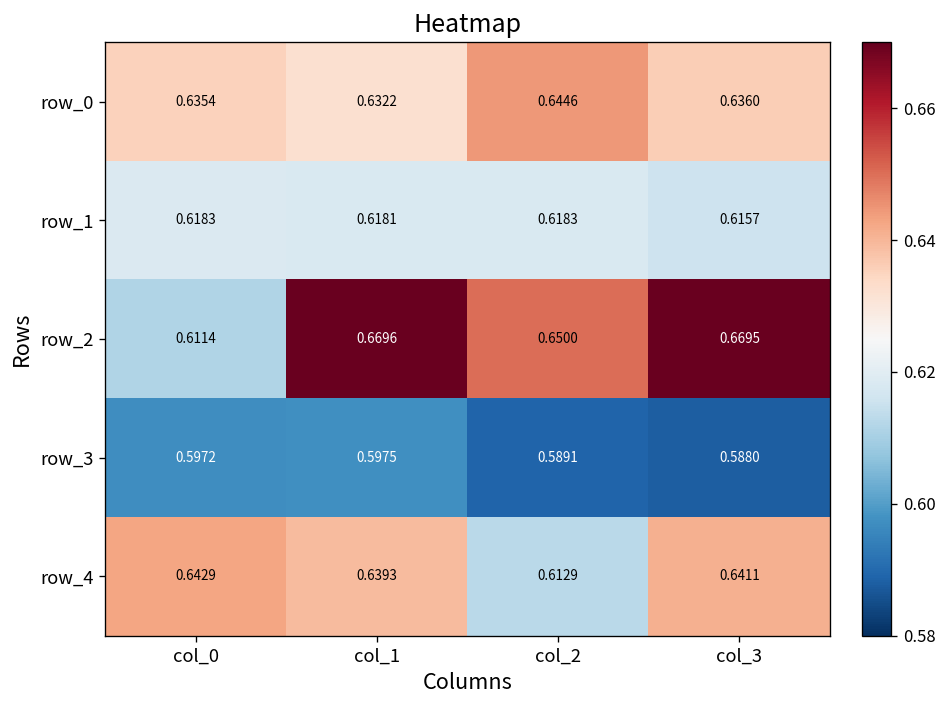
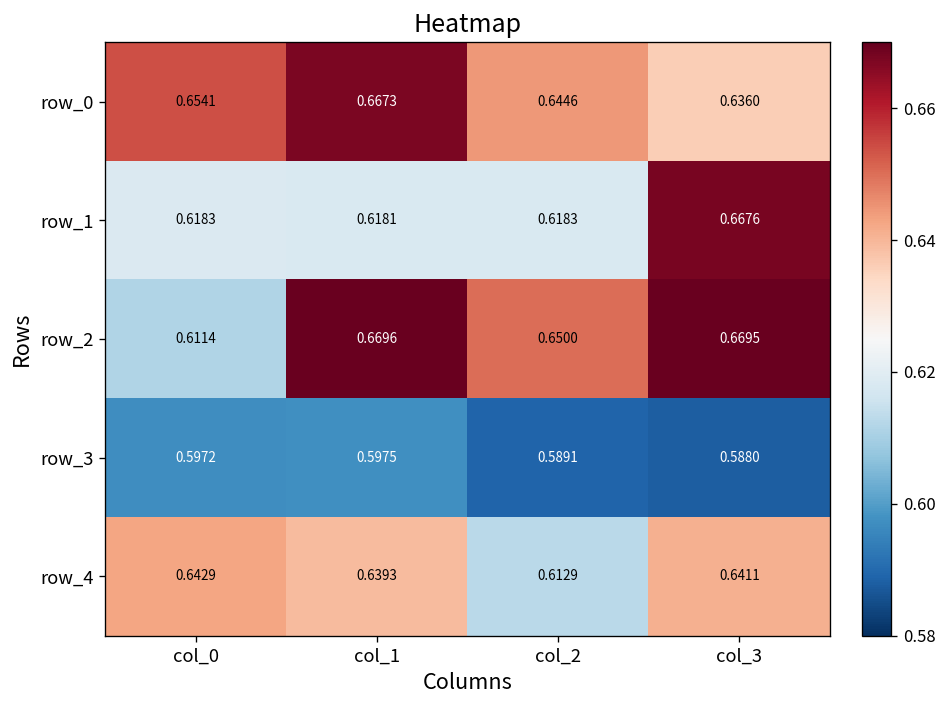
  {
    "row_0": {
-     "col_0": 0.6354,
-     "col_1": 0.6322,
+     "col_0": 0.6541,
+     "col_1": 0.6673,
      "col_2": 0.6446,
      "col_3": 0.6360
    },
    "row_1": {
      "col_0": 0.6183,
      "col_1": 0.6181,
      "col_2": 0.6183,
-     "col_3": 0.6157
+     "col_3": 0.6676
    },
    "row_2": {
      "col_0": 0.6114,
      "col_1": 0.6696,
      "col_2": 0.6500,
      "col_3": 0.6695
    },
    "row_3": {
      "col_0": 0.5972,
      "col_1": 0.5975,
      "col_2": 0.5891,
      "col_3": 0.5880
    },
    "row_4": {
      "col_0": 0.6429,
      "col_1": 0.6393,
      "col_2": 0.6129,
      "col_3": 0.6411
    }
  }
